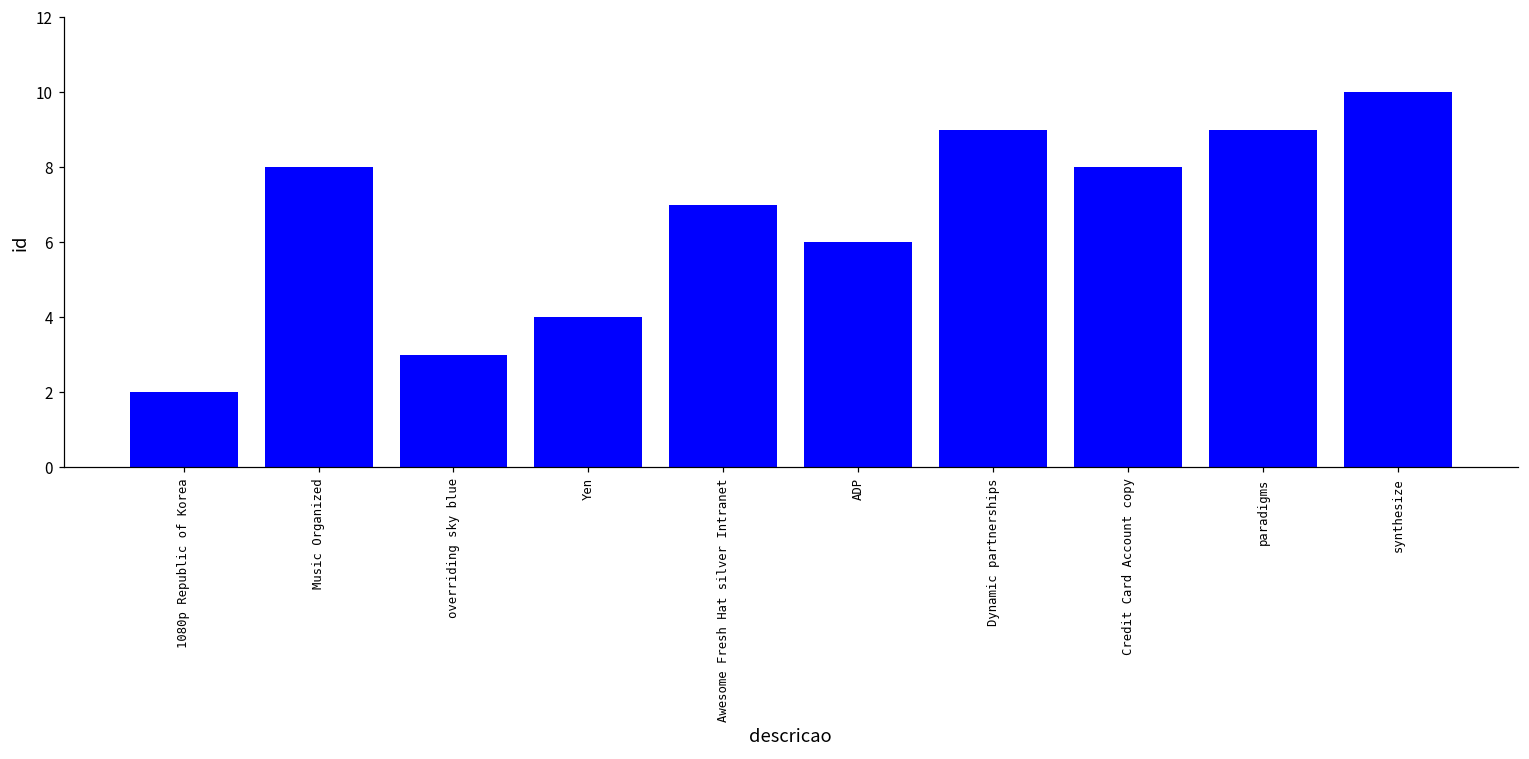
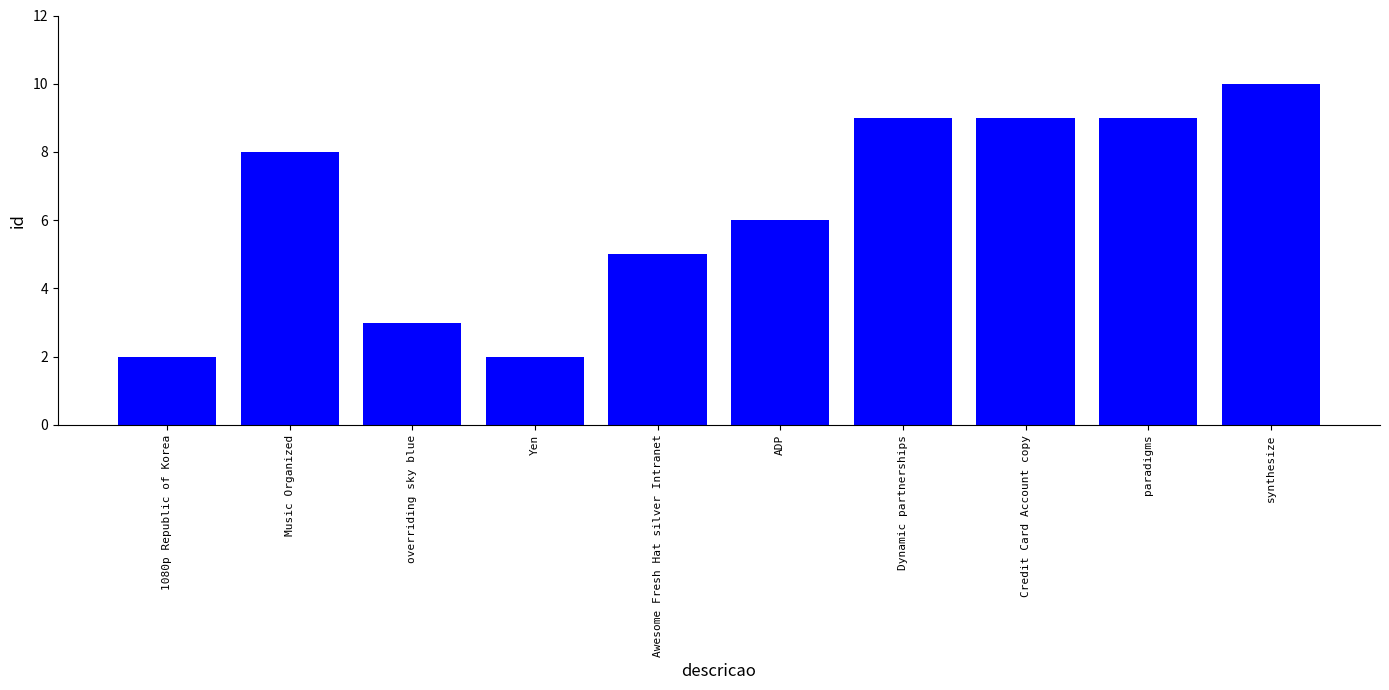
  {
    "1080p Republic of Korea": 2,
    "Music Organized": 8,
    "overriding sky blue": 3,
-   "Yen": 4,
-   "Awesome Fresh Hat silver Intranet": 7,
+   "Yen": 2,
+   "Awesome Fresh Hat silver Intranet": 5,
    "ADP": 6,
    "Dynamic partnerships": 9,
-   "Credit Card Account copy": 8,
+   "Credit Card Account copy": 9,
    "paradigms": 9,
    "synthesize": 10
  }
